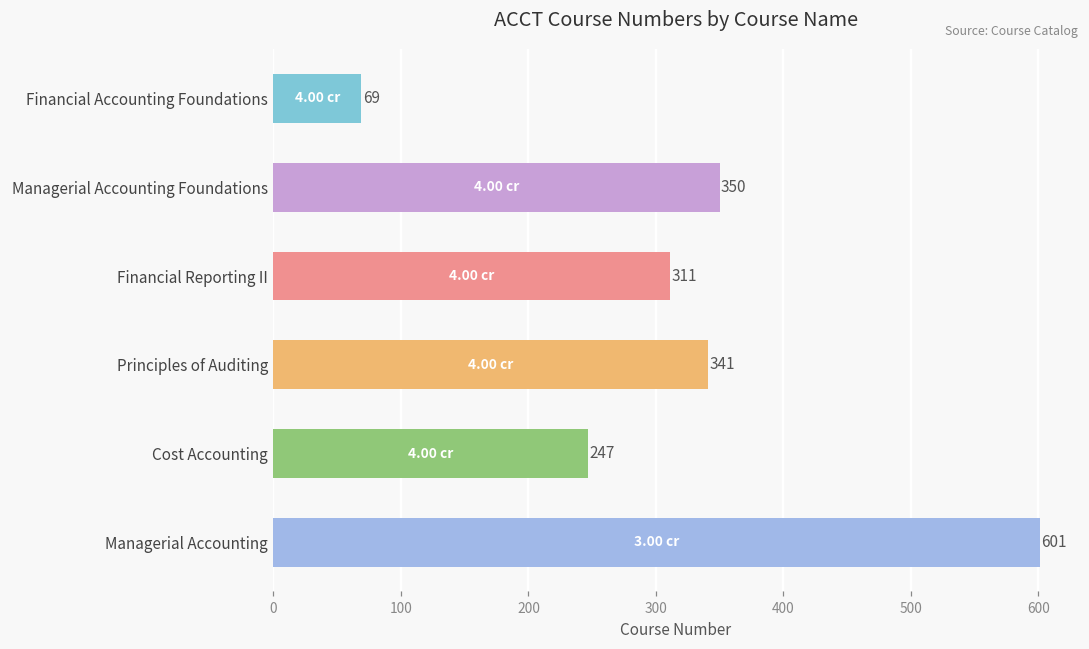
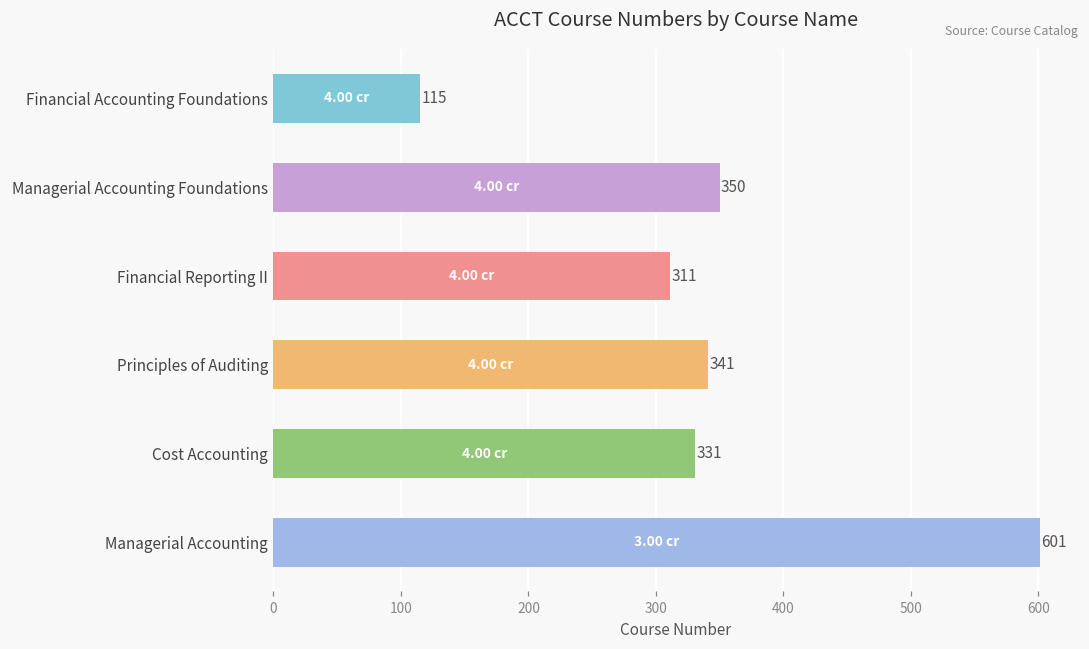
  {
-   "Financial Accounting Foundations": 69,
+   "Financial Accounting Foundations": 115,
    "Managerial Accounting Foundations": 350,
    "Financial Reporting II": 311,
    "Principles of Auditing": 341,
-   "Cost Accounting": 247,
+   "Cost Accounting": 331,
    "Managerial Accounting": 601
  }
